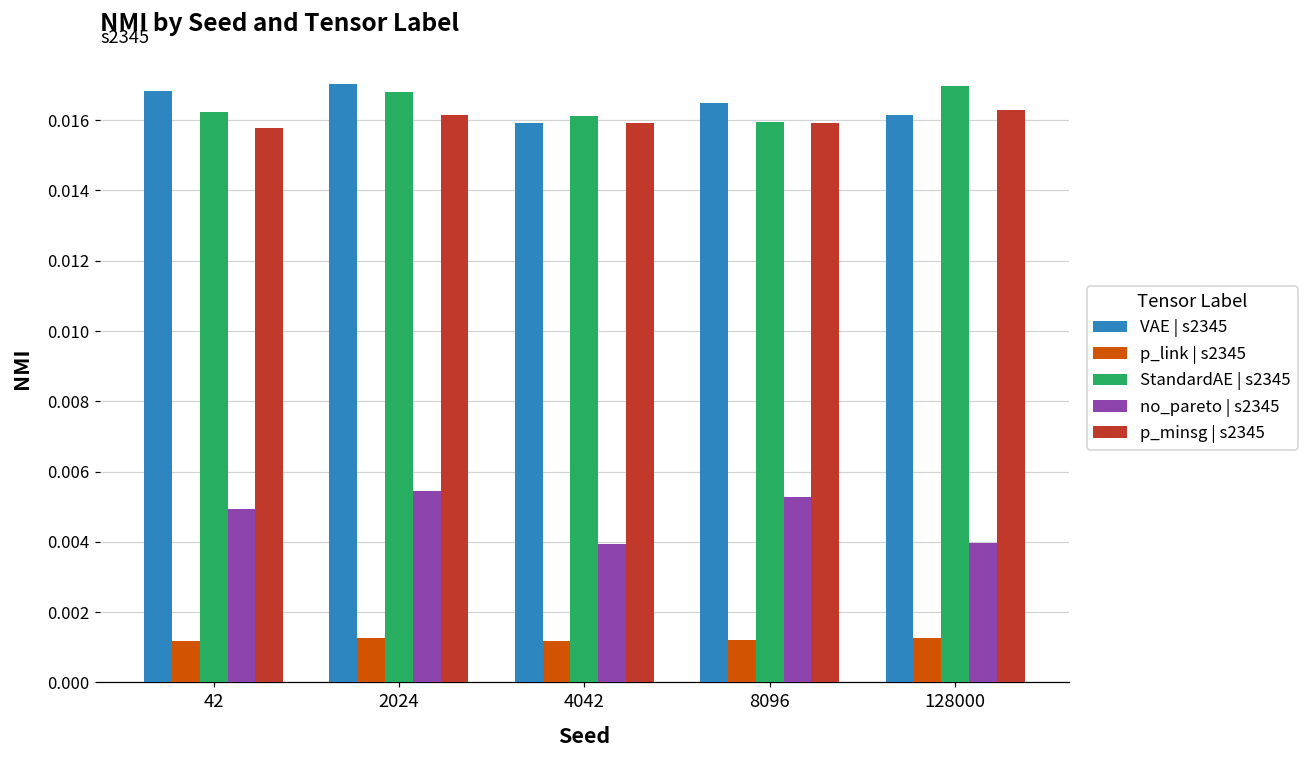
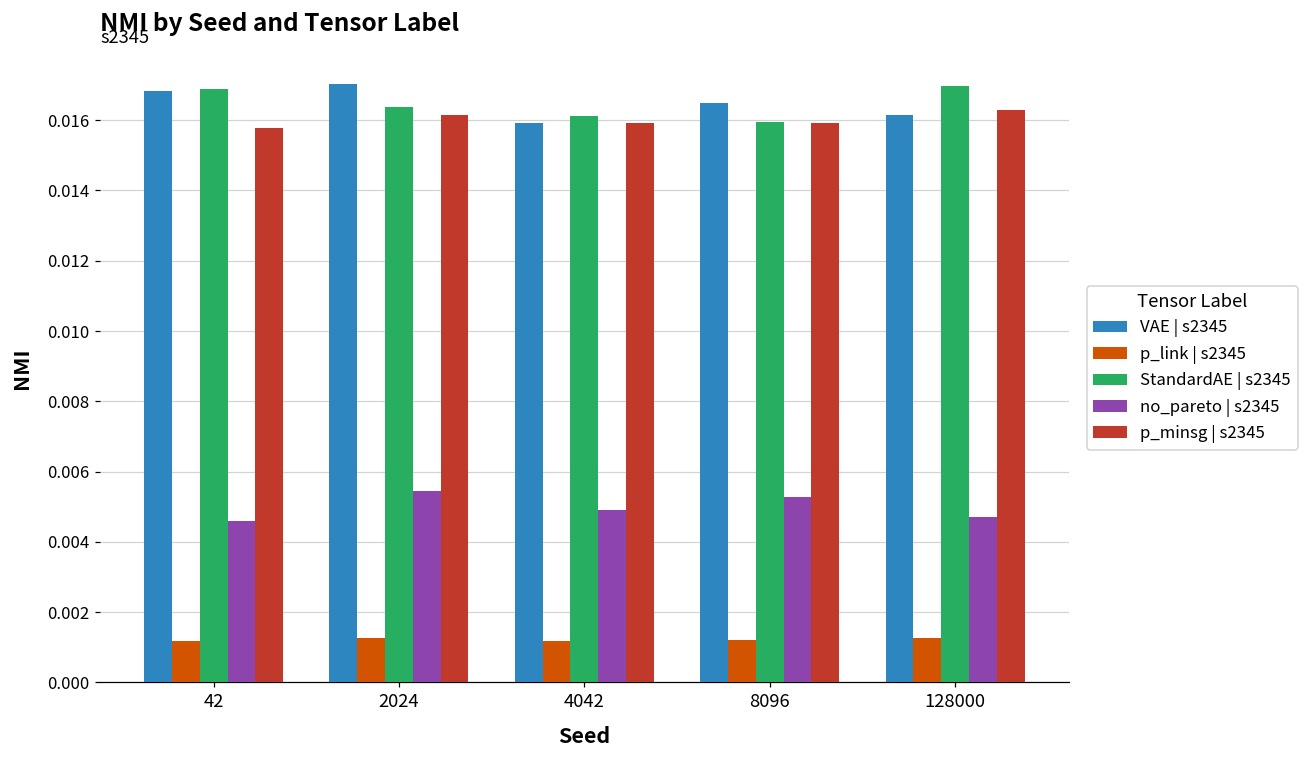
  {
    "VAE | s2345": {
      "42": 0.0168,
      "2024": 0.0170,
      "4042": 0.0159,
      "8096": 0.0165,
      "128000": 0.0162
    },
    "StandardAE | s2345": {
-     "42": 0.0162,
-     "2024": 0.0168,
+     "42": 0.0169,
+     "2024": 0.0164,
      "4042": 0.0161,
      "8096": 0.0159,
      "128000": 0.0170
    },
    "no_pareto | s2345": {
-     "42": 0.0049,
+     "42": 0.0046,
      "2024": 0.0054,
-     "4042": 0.0039,
+     "4042": 0.0049,
      "8096": 0.0053,
-     "128000": 0.0040
+     "128000": 0.0047
    }
  }
